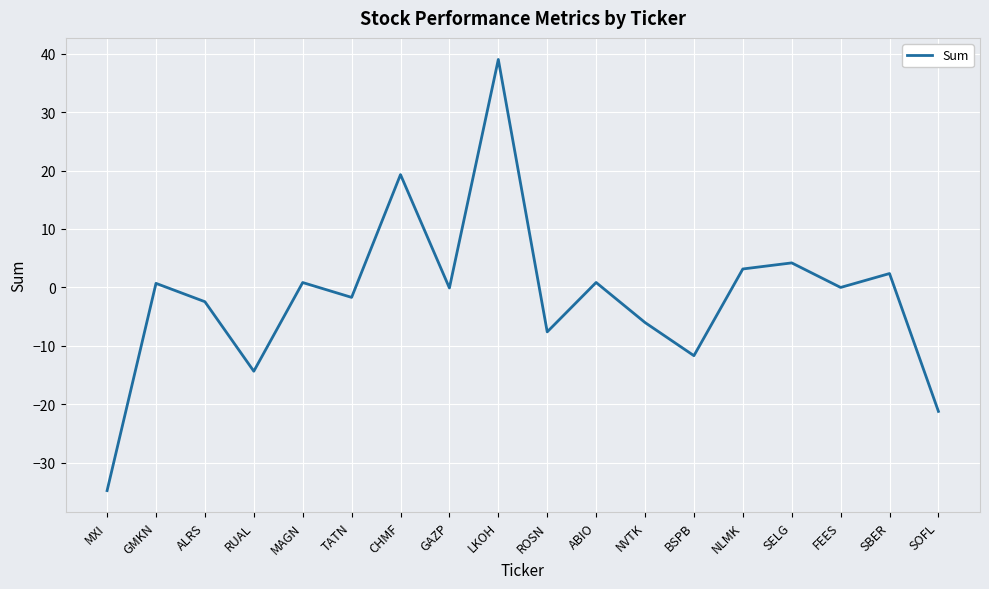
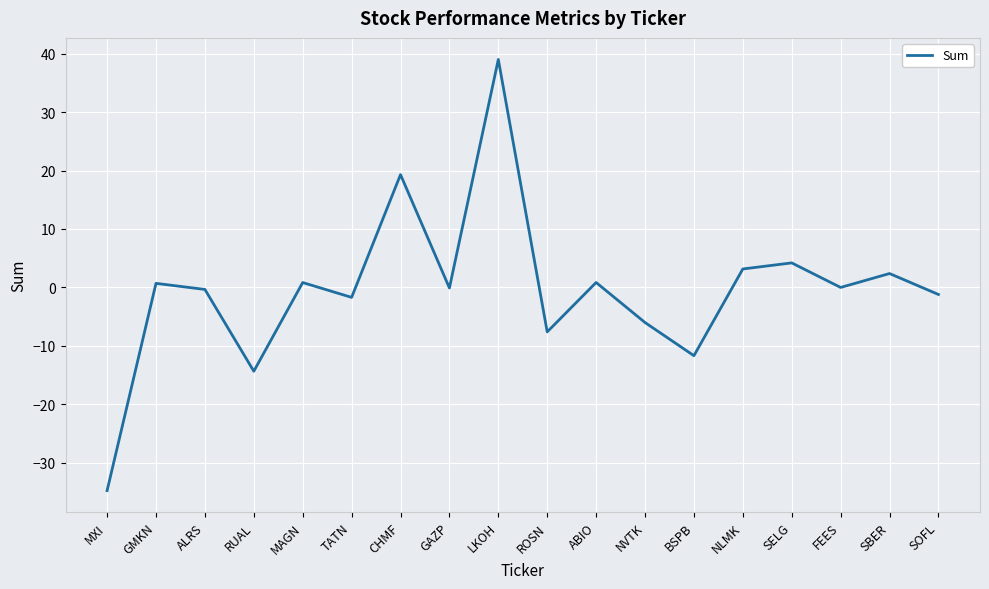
  {
    "MXI": -35,
    "GMKN": 1,
-   "ALRS": -2,
+   "ALRS": 0,
    "RUAL": -14,
    "MAGN": 1,
    "TATN": -2,
    "CHMF": 19,
    "GAZP": 0,
    "LKOH": 39,
    "ROSN": -8,
    "ABIO": 1,
    "NVTK": -6,
    "BSPB": -12,
    "NLMK": 3,
    "SELG": 4,
    "FEES": 0,
    "SBER": 2,
-   "SOFL": -21
+   "SOFL": -1
  }
